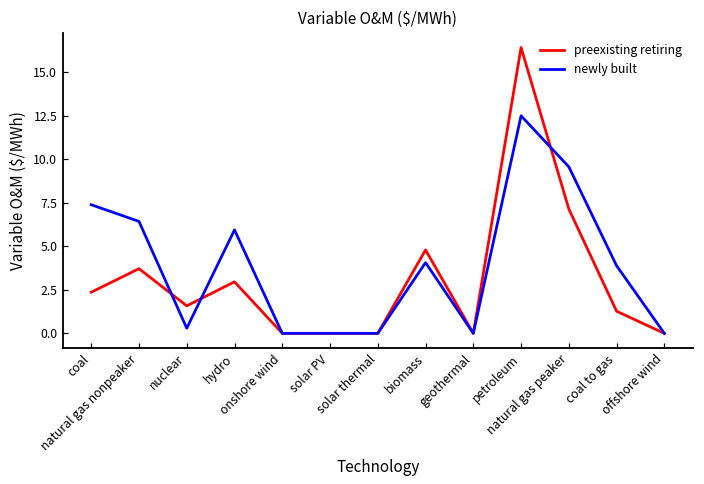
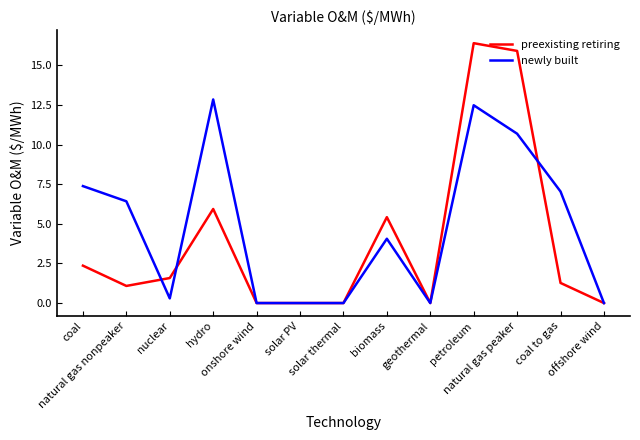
  {
    "preexisting retiring": {
      "coal": 2.4,
-     "natural gas nonpeaker": 3.7,
+     "natural gas nonpeaker": 1.1,
      "nuclear": 1.6,
-     "hydro": 3.0,
-     "biomass": 4.8,
+     "hydro": 5.9,
+     "biomass": 5.4,
      "petroleum": 16.4,
-     "natural gas peaker": 7.1,
+     "natural gas peaker": 15.9,
      "coal to gas": 1.3
    },
    "newly built": {
      "coal": 7.4,
      "natural gas nonpeaker": 6.4,
      "nuclear": 0.3,
-     "hydro": 5.9,
+     "hydro": 12.9,
      "biomass": 4.1,
      "petroleum": 12.5,
-     "natural gas peaker": 9.6,
-     "coal to gas": 3.9
+     "natural gas peaker": 10.7,
+     "coal to gas": 7.0
    }
  }
